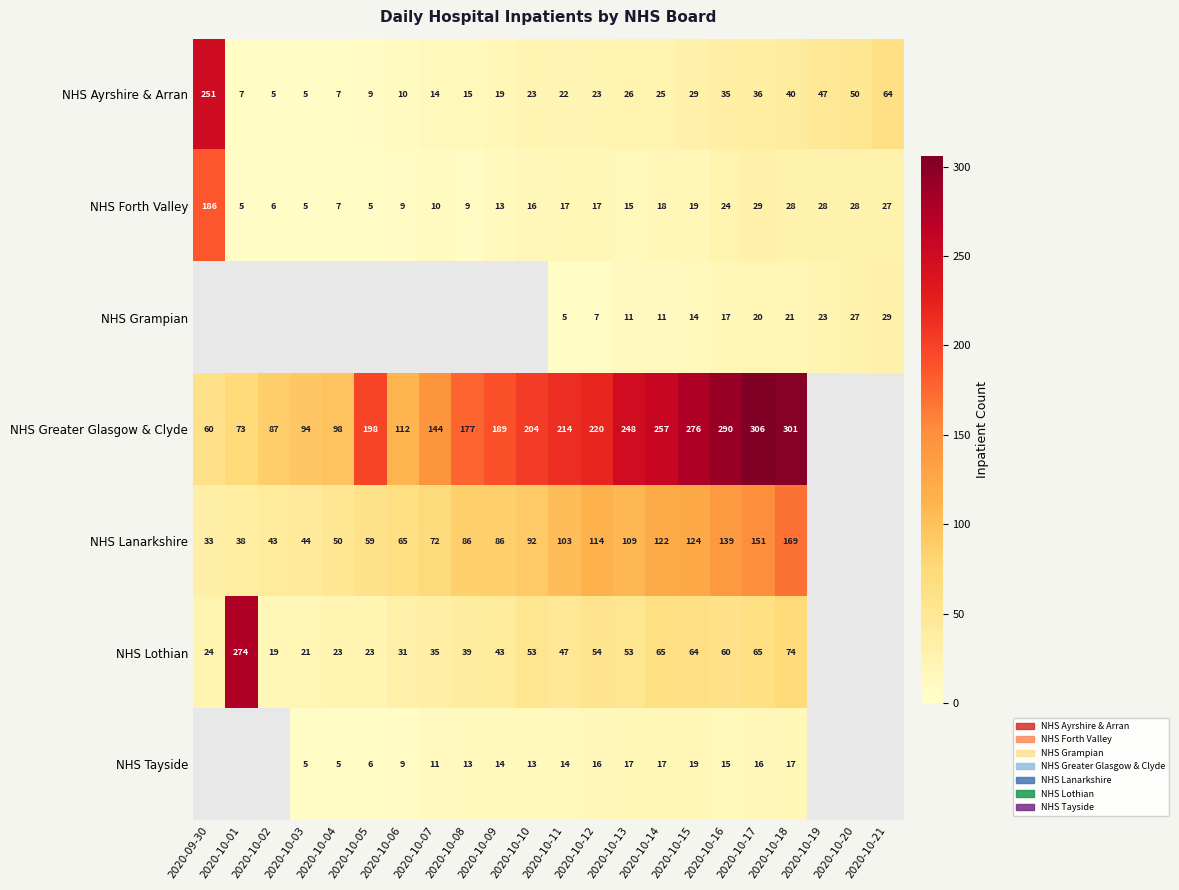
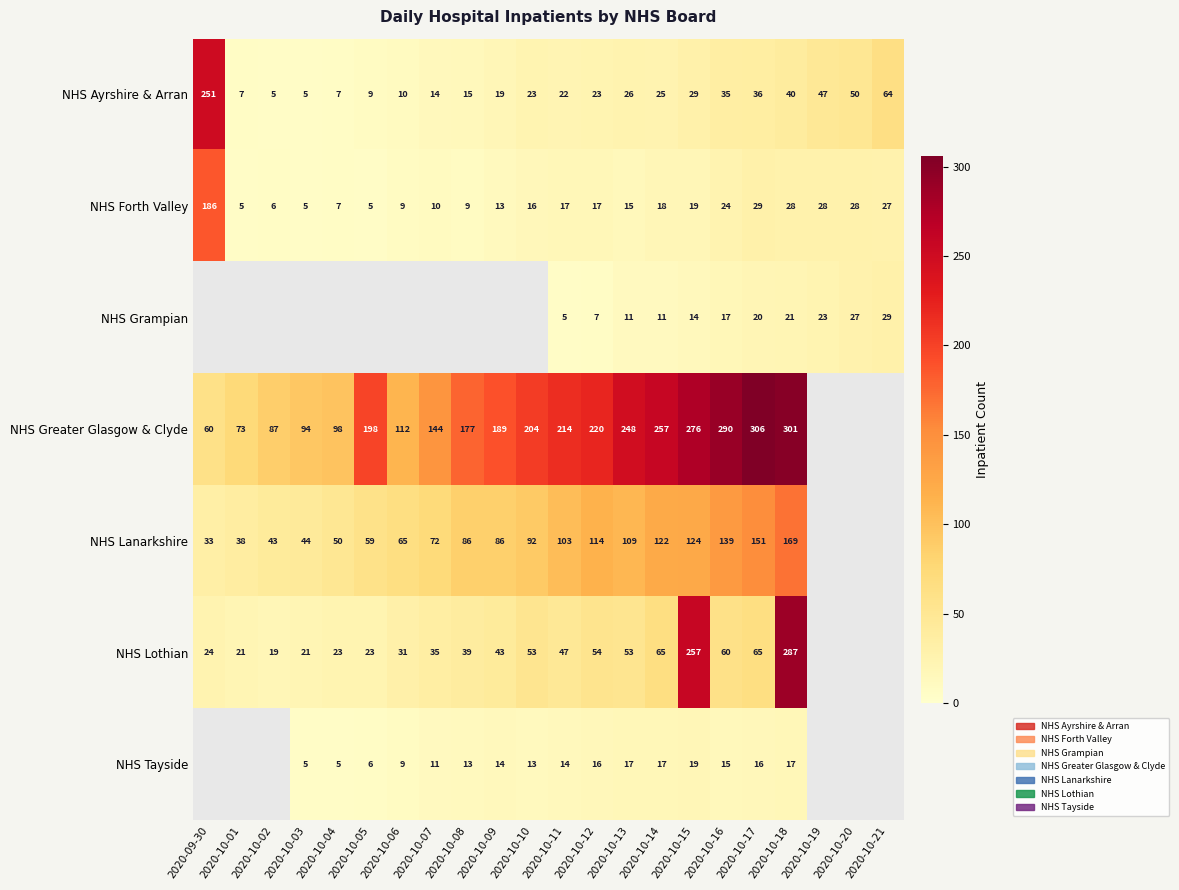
  {
    "NHS Ayrshire & Arran": {
      "2020-09-30": 251,
      "2020-10-01": 7,
      "2020-10-02": 5,
      "2020-10-03": 5,
      "2020-10-04": 7,
      "2020-10-05": 9,
      "2020-10-06": 10,
      "2020-10-07": 14,
      "2020-10-08": 15,
      "2020-10-09": 19,
      "2020-10-10": 23,
      "2020-10-11": 22,
      "2020-10-12": 23,
      "2020-10-13": 26,
      "2020-10-14": 25,
      "2020-10-15": 29,
      "2020-10-16": 35,
      "2020-10-17": 36,
      "2020-10-18": 40,
      "2020-10-19": 47,
      "2020-10-20": 50,
      "2020-10-21": 64
    },
    "NHS Forth Valley": {
      "2020-09-30": 186,
      "2020-10-01": 5,
      "2020-10-02": 6,
      "2020-10-03": 5,
      "2020-10-04": 7,
      "2020-10-05": 5,
      "2020-10-06": 9,
      "2020-10-07": 10,
      "2020-10-08": 9,
      "2020-10-09": 13,
      "2020-10-10": 16,
      "2020-10-11": 17,
      "2020-10-12": 17,
      "2020-10-13": 15,
      "2020-10-14": 18,
      "2020-10-15": 19,
      "2020-10-16": 24,
      "2020-10-17": 29,
      "2020-10-18": 28,
      "2020-10-19": 28,
      "2020-10-20": 28,
      "2020-10-21": 27
    },
    "NHS Grampian": {
      "2020-10-11": 5,
      "2020-10-12": 7,
      "2020-10-13": 11,
      "2020-10-14": 11,
      "2020-10-15": 14,
      "2020-10-16": 17,
      "2020-10-17": 20,
      "2020-10-18": 21,
      "2020-10-19": 23,
      "2020-10-20": 27,
      "2020-10-21": 29
    },
    "NHS Greater Glasgow & Clyde": {
      "2020-09-30": 60,
      "2020-10-01": 73,
      "2020-10-02": 87,
      "2020-10-03": 94,
      "2020-10-04": 98,
      "2020-10-05": 198,
      "2020-10-06": 112,
      "2020-10-07": 144,
      "2020-10-08": 177,
      "2020-10-09": 189,
      "2020-10-10": 204,
      "2020-10-11": 214,
      "2020-10-12": 220,
      "2020-10-13": 248,
      "2020-10-14": 257,
      "2020-10-15": 276,
      "2020-10-16": 290,
      "2020-10-17": 306,
      "2020-10-18": 301
    },
    "NHS Lanarkshire": {
      "2020-09-30": 33,
      "2020-10-01": 38,
      "2020-10-02": 43,
      "2020-10-03": 44,
      "2020-10-04": 50,
      "2020-10-05": 59,
      "2020-10-06": 65,
      "2020-10-07": 72,
      "2020-10-08": 86,
      "2020-10-09": 86,
      "2020-10-10": 92,
      "2020-10-11": 103,
      "2020-10-12": 114,
      "2020-10-13": 109,
      "2020-10-14": 122,
      "2020-10-15": 124,
      "2020-10-16": 139,
      "2020-10-17": 151,
      "2020-10-18": 169
    },
    "NHS Lothian": {
      "2020-09-30": 24,
-     "2020-10-01": 274,
+     "2020-10-01": 21,
      "2020-10-02": 19,
      "2020-10-03": 21,
      "2020-10-04": 23,
      "2020-10-05": 23,
      "2020-10-06": 31,
      "2020-10-07": 35,
      "2020-10-08": 39,
      "2020-10-09": 43,
      "2020-10-10": 53,
      "2020-10-11": 47,
      "2020-10-12": 54,
      "2020-10-13": 53,
      "2020-10-14": 65,
-     "2020-10-15": 64,
+     "2020-10-15": 257,
      "2020-10-16": 60,
      "2020-10-17": 65,
-     "2020-10-18": 74
+     "2020-10-18": 287
    },
    "NHS Tayside": {
      "2020-10-03": 5,
      "2020-10-04": 5,
      "2020-10-05": 6,
      "2020-10-06": 9,
      "2020-10-07": 11,
      "2020-10-08": 13,
      "2020-10-09": 14,
      "2020-10-10": 13,
      "2020-10-11": 14,
      "2020-10-12": 16,
      "2020-10-13": 17,
      "2020-10-14": 17,
      "2020-10-15": 19,
      "2020-10-16": 15,
      "2020-10-17": 16,
      "2020-10-18": 17
    }
  }
